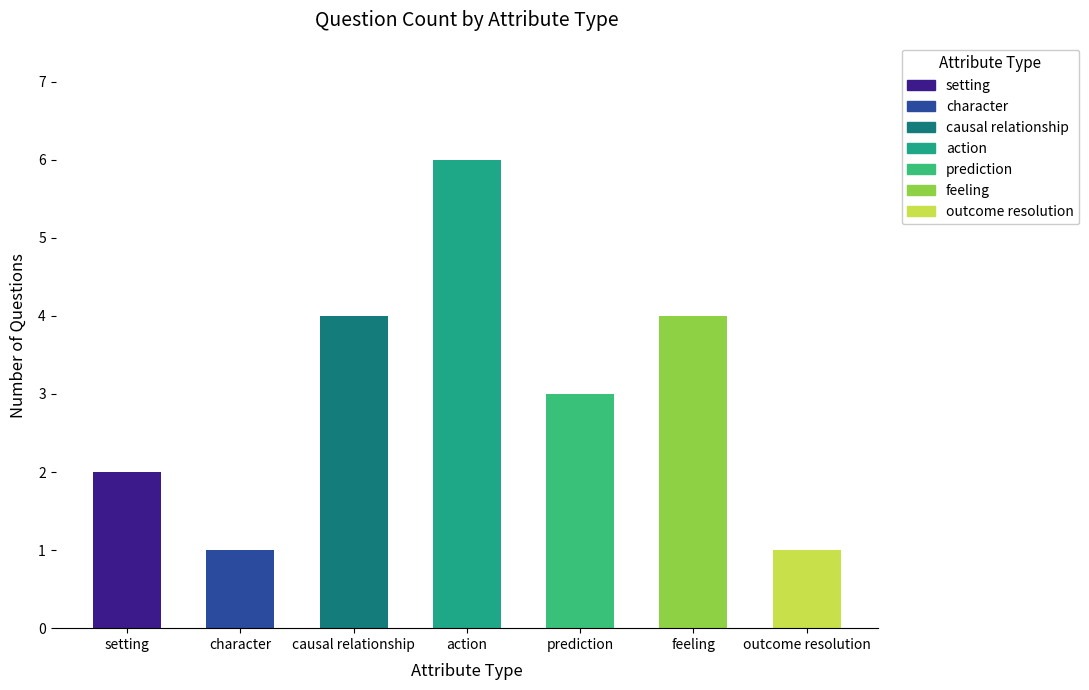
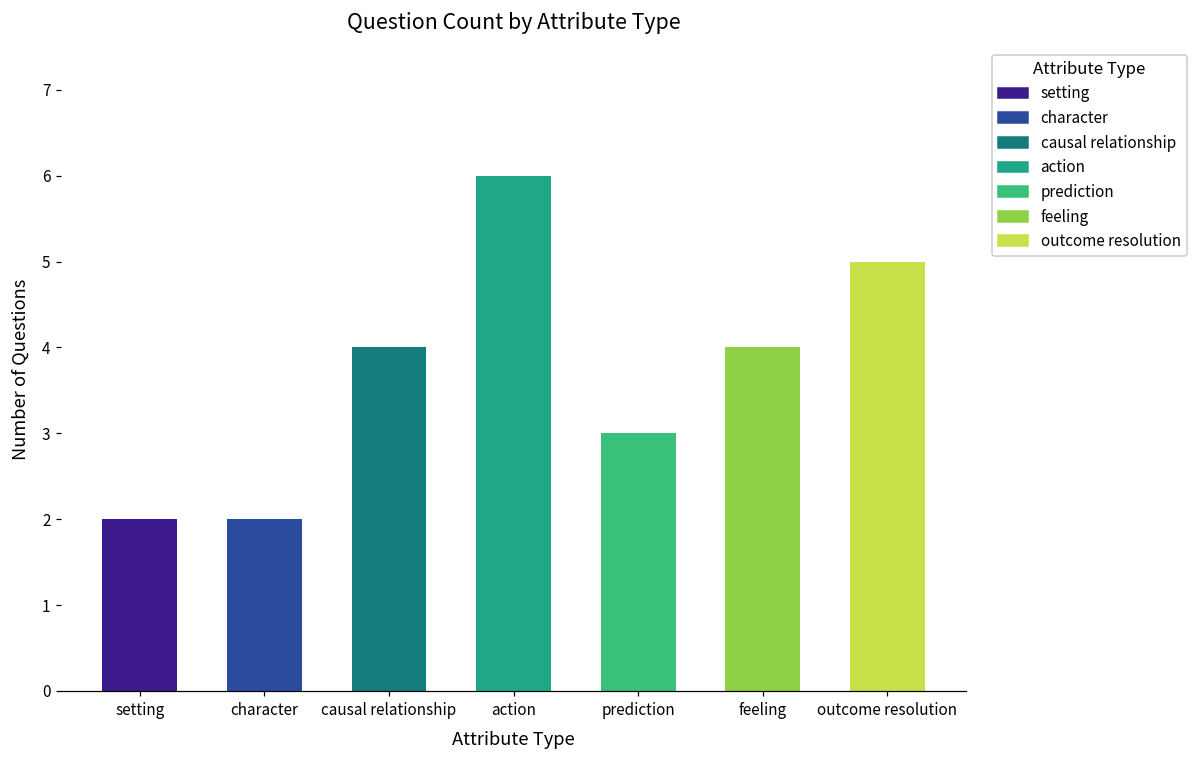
  {
    "setting": 2,
-   "character": 1,
+   "character": 2,
    "causal relationship": 4,
    "action": 6,
    "prediction": 3,
    "feeling": 4,
-   "outcome resolution": 1
+   "outcome resolution": 5
  }
